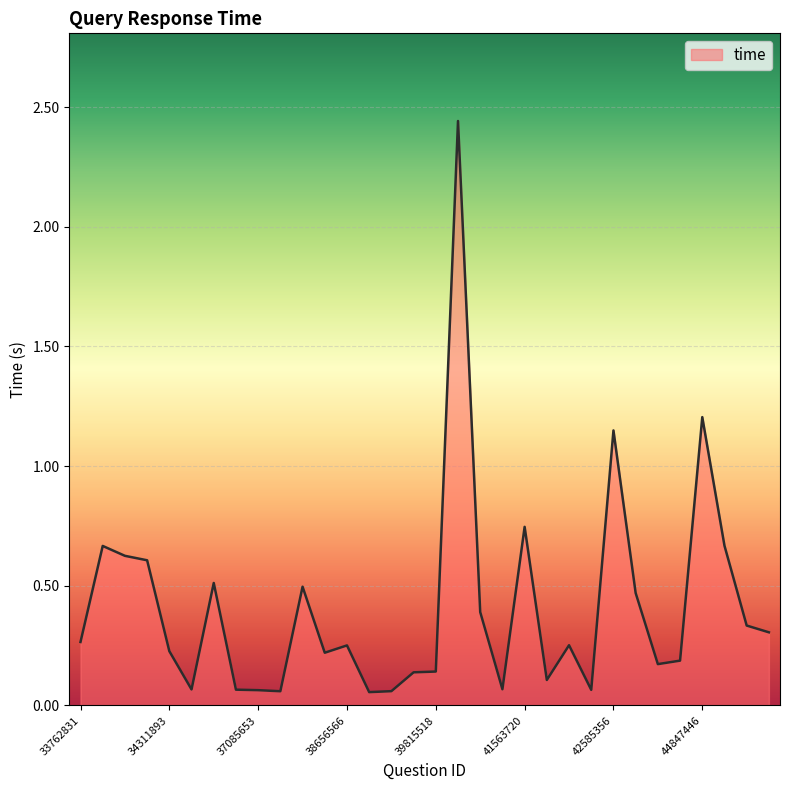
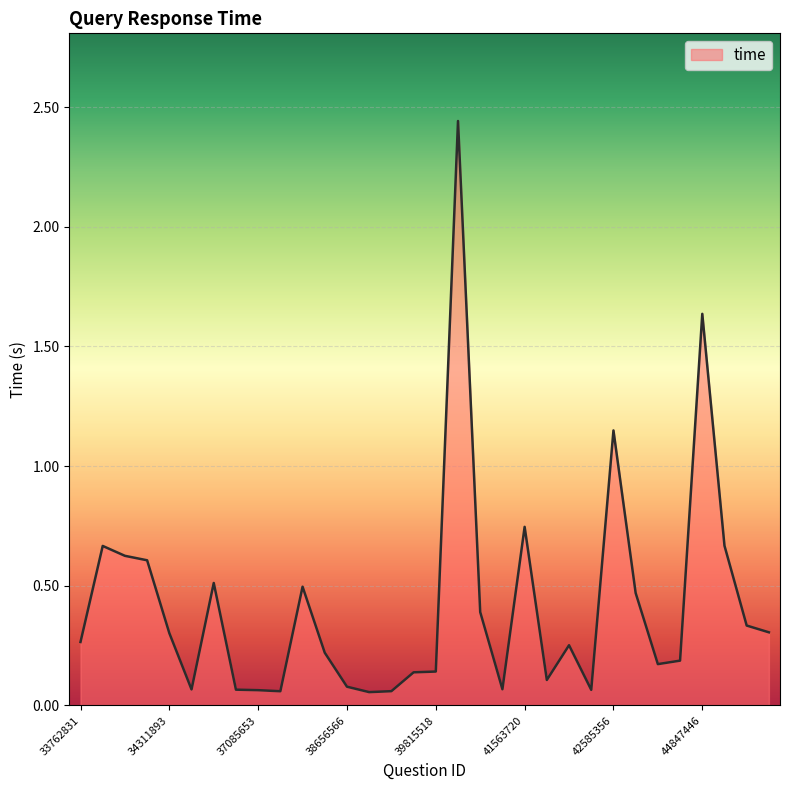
  {
    "33762831": 0.27,
-   "34311893": 0.23,
+   "34311893": 0.30,
    "37085653": 0.06,
-   "38656566": 0.25,
+   "38656566": 0.08,
    "39815518": 0.14,
    "41563720": 0.75,
    "42585356": 1.15,
-   "44847446": 1.20
+   "44847446": 1.64
  }
